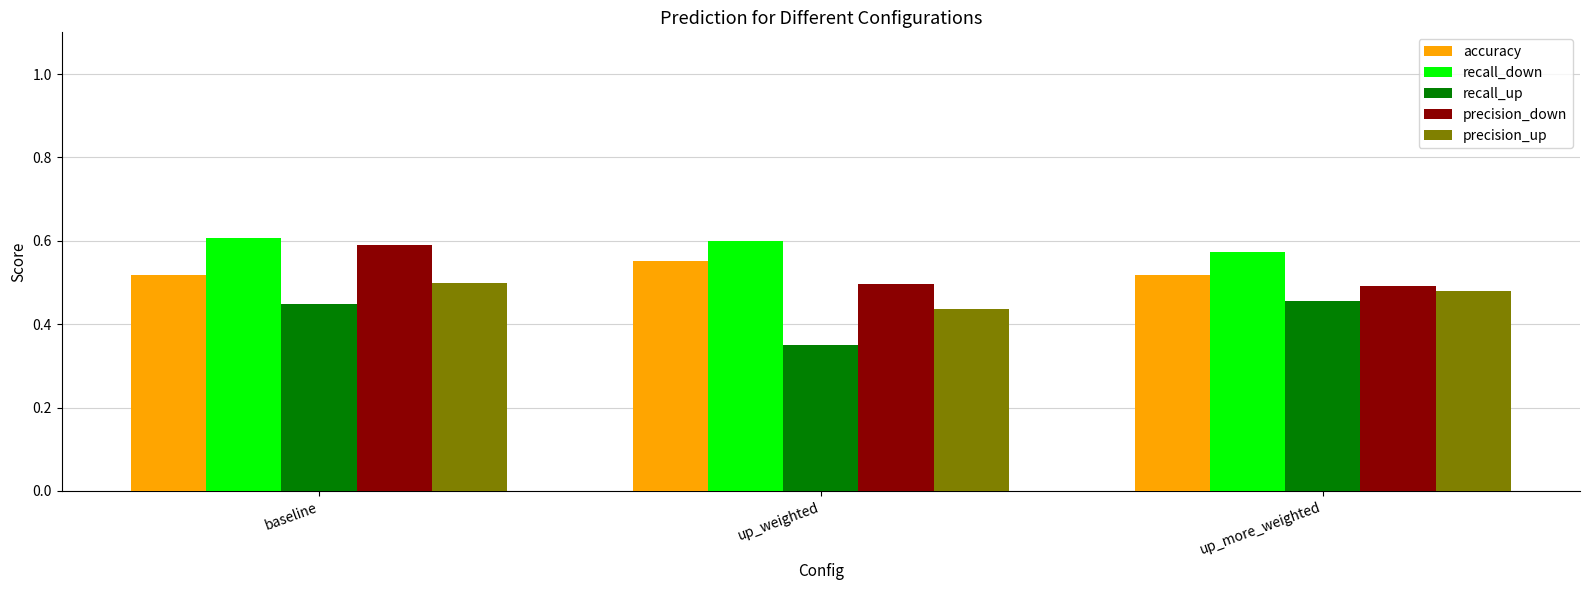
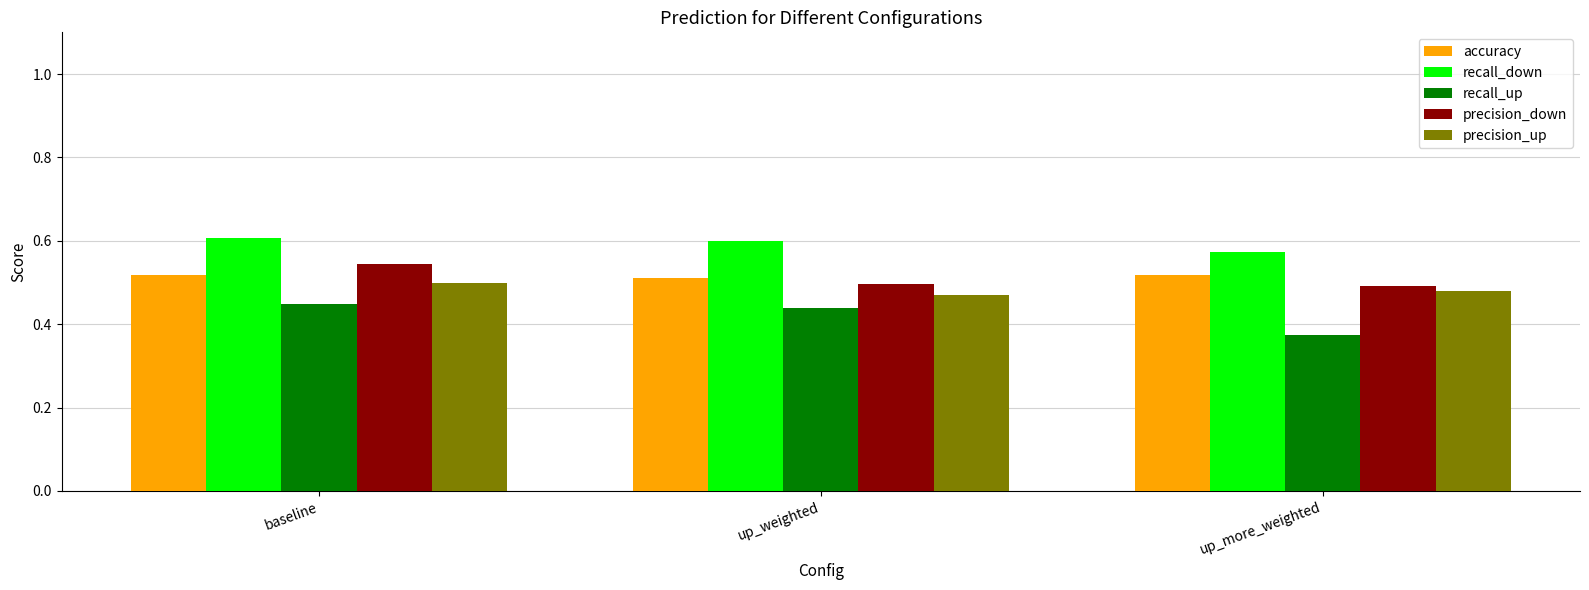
  {
    "accuracy": {
      "baseline": 0.52,
-     "up_weighted": 0.55,
+     "up_weighted": 0.51,
      "up_more_weighted": 0.52
    },
    "recall_down": {
      "baseline": 0.61,
      "up_weighted": 0.60,
      "up_more_weighted": 0.57
    },
    "recall_up": {
      "baseline": 0.45,
-     "up_weighted": 0.35,
-     "up_more_weighted": 0.46
+     "up_weighted": 0.44,
+     "up_more_weighted": 0.37
    },
    "precision_down": {
-     "baseline": 0.59,
+     "baseline": 0.54,
      "up_weighted": 0.50,
      "up_more_weighted": 0.49
    },
    "precision_up": {
      "baseline": 0.50,
-     "up_weighted": 0.44,
+     "up_weighted": 0.47,
      "up_more_weighted": 0.48
    }
  }
